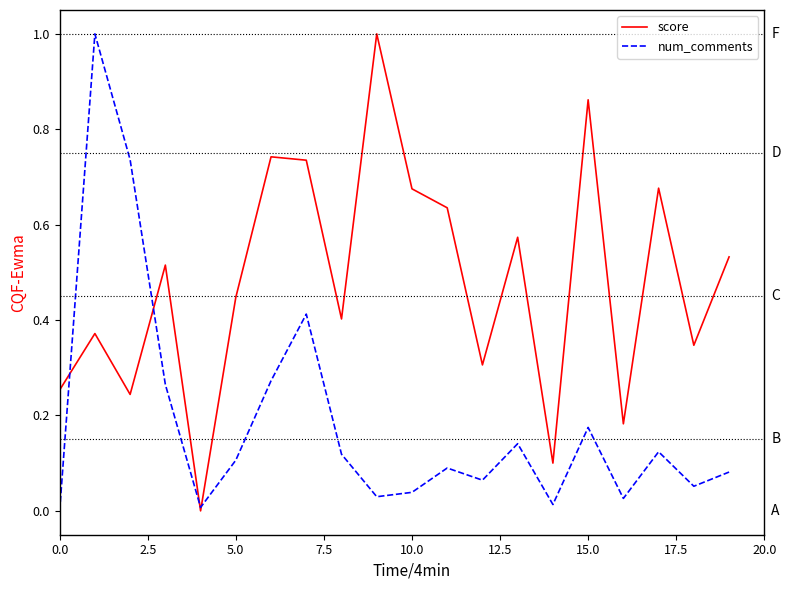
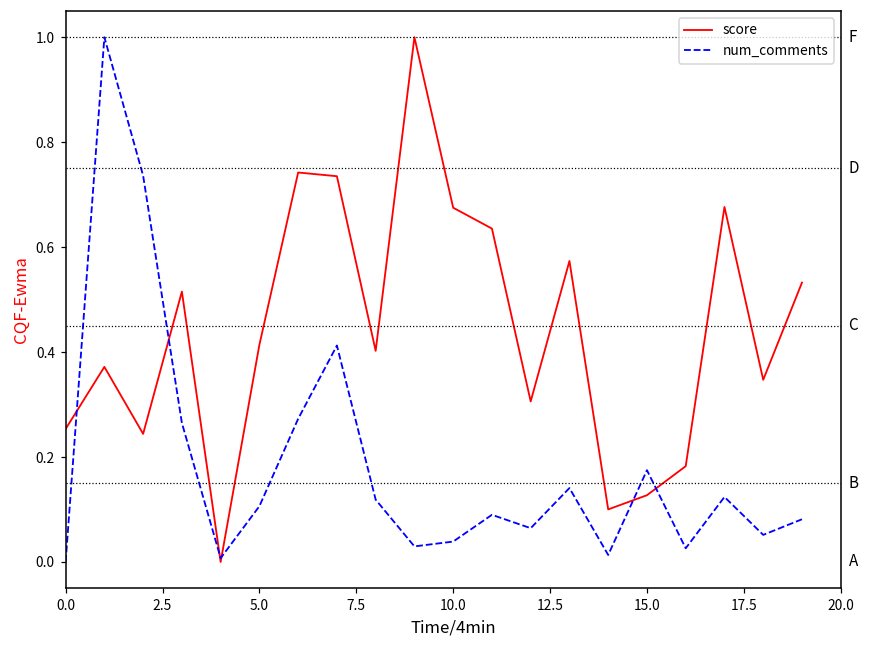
  {
    "score": {
      "0.0": 0.25,
-     "5.0": 0.45,
+     "5.0": 0.41,
      "10.0": 0.68,
-     "15.0": 0.86
+     "15.0": 0.13
    },
    "num_comments": {
      "0.0": 0.00,
      "5.0": 0.11,
      "10.0": 0.04,
      "15.0": 0.17
    }
  }
